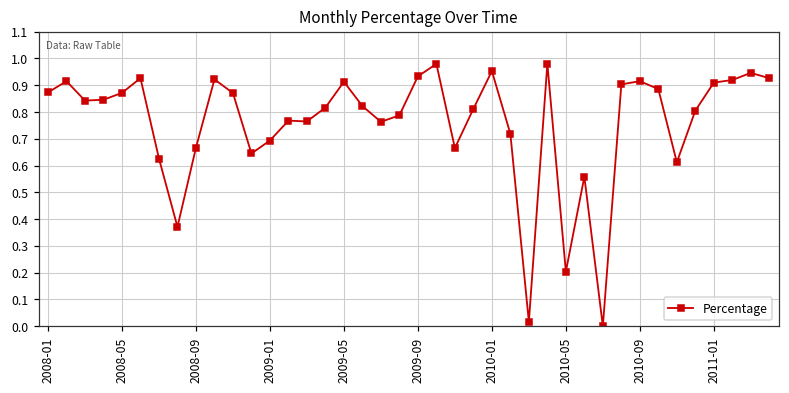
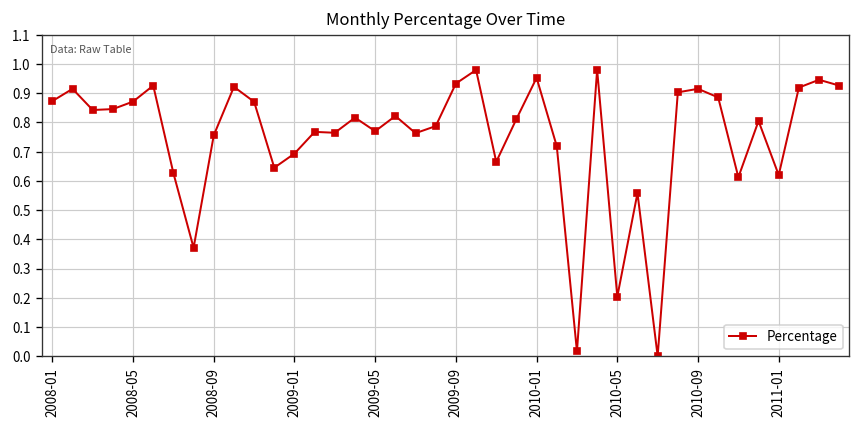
  {
    "2008-01": 0.87,
    "2008-05": 0.87,
-   "2008-09": 0.67,
+   "2008-09": 0.76,
    "2009-01": 0.69,
-   "2009-05": 0.91,
+   "2009-05": 0.77,
    "2009-09": 0.93,
    "2010-01": 0.95,
    "2010-05": 0.20,
    "2010-09": 0.92,
-   "2011-01": 0.91
+   "2011-01": 0.62
  }
